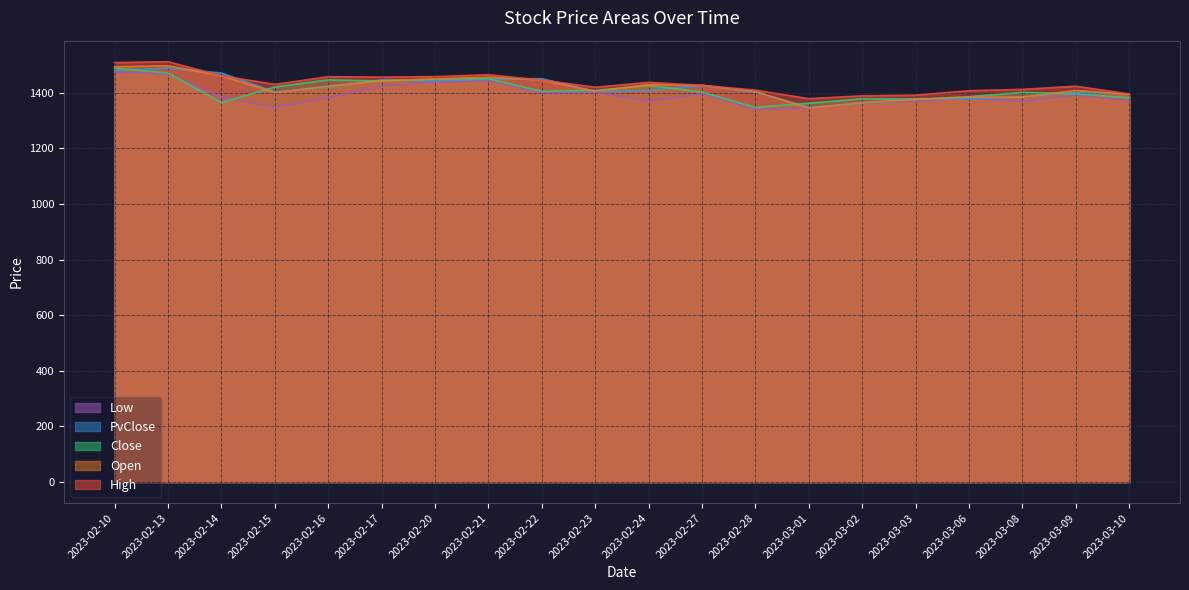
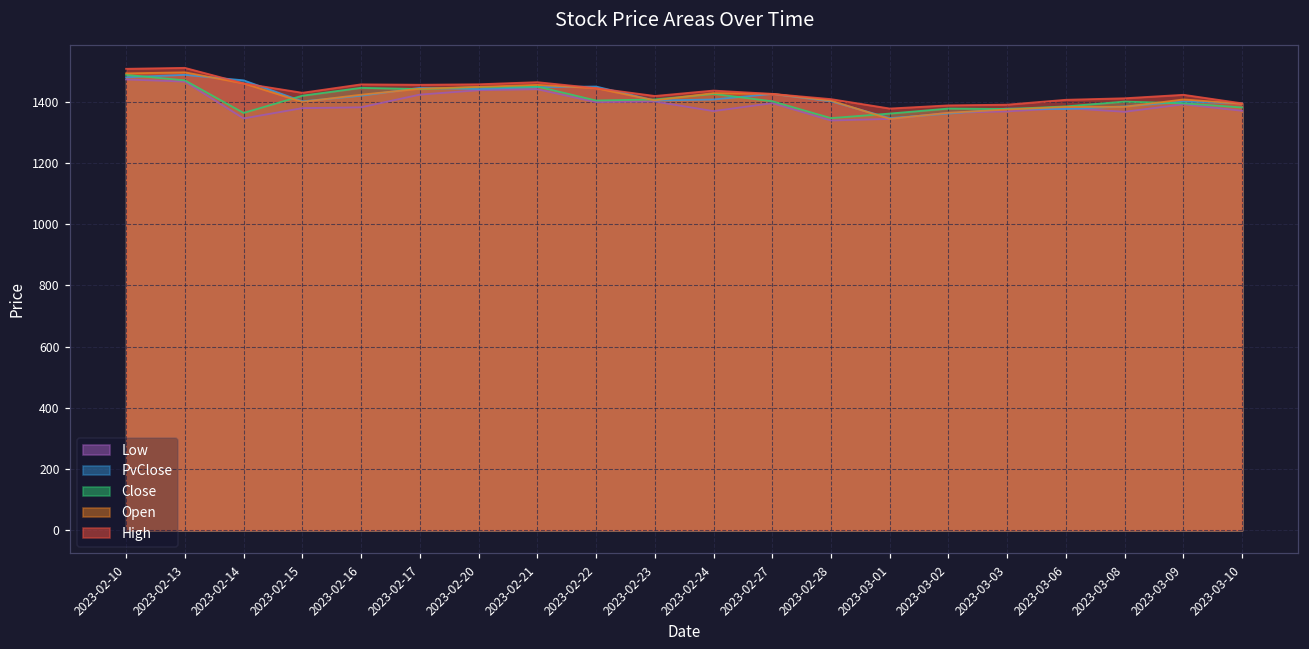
  {
    "Low": {
-     "2023-02-14": 1380,
-     "2023-02-15": 1350,
+     "2023-02-14": 1350,
+     "2023-02-15": 1380,
      "2023-02-16": 1380,
      "2023-02-17": 1420,
      "2023-02-24": 1370,
      "2023-03-08": 1370,
      "2023-03-10": 1370
    },
    "PvClose": {
      "2023-02-14": 1470,
      "2023-02-24": 1410
    },
    "Close": {
      "2023-02-14": 1360,
      "2023-02-15": 1420,
      "2023-02-16": 1450,
      "2023-03-01": 1360,
      "2023-03-02": 1380,
      "2023-03-08": 1400,
      "2023-03-10": 1380
    }
  }
